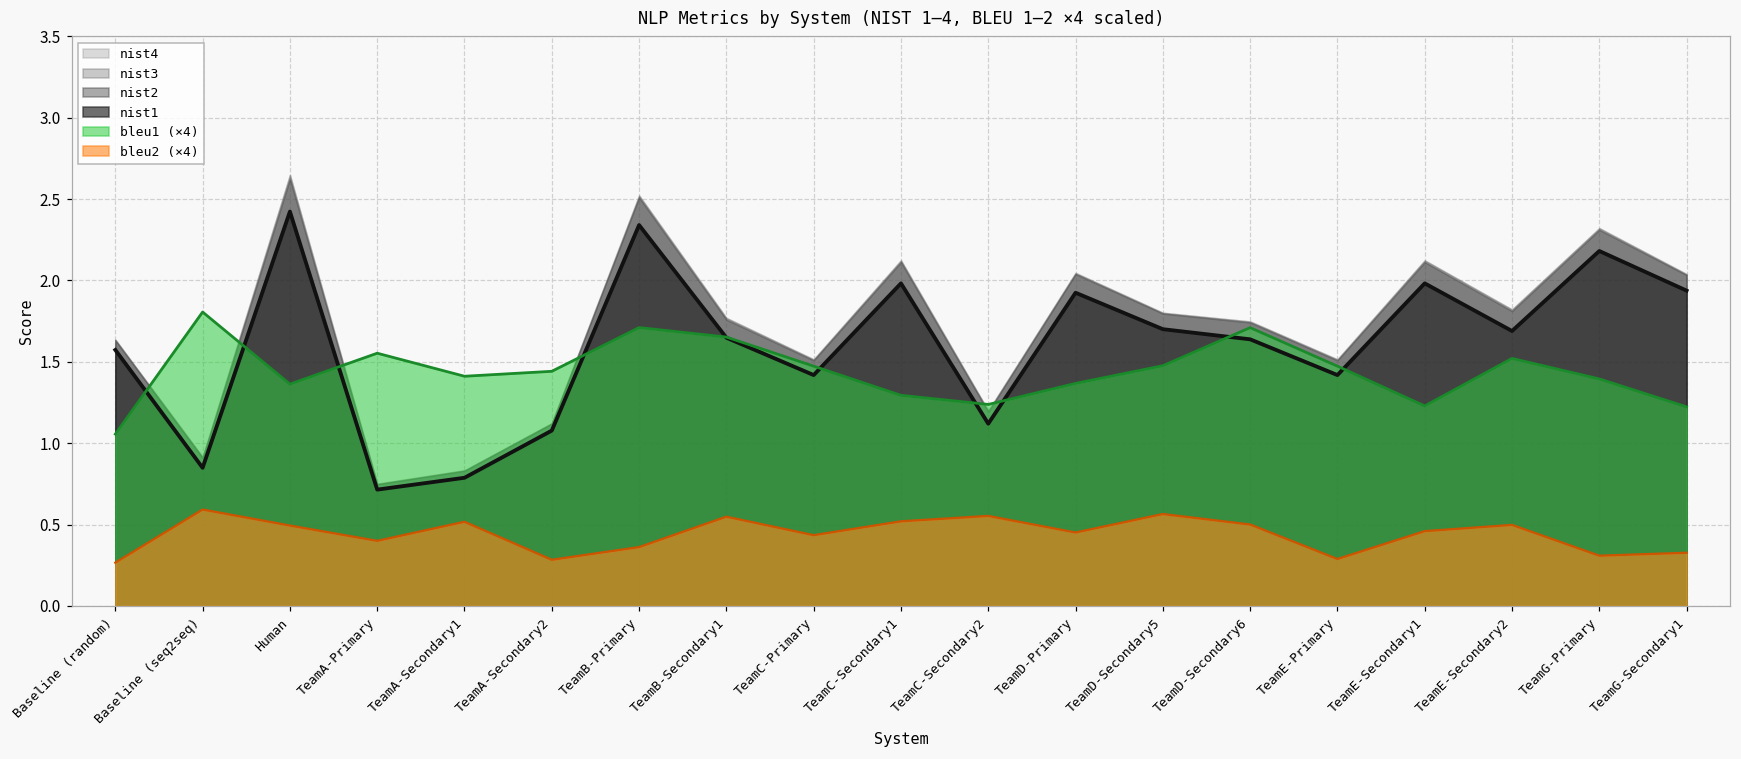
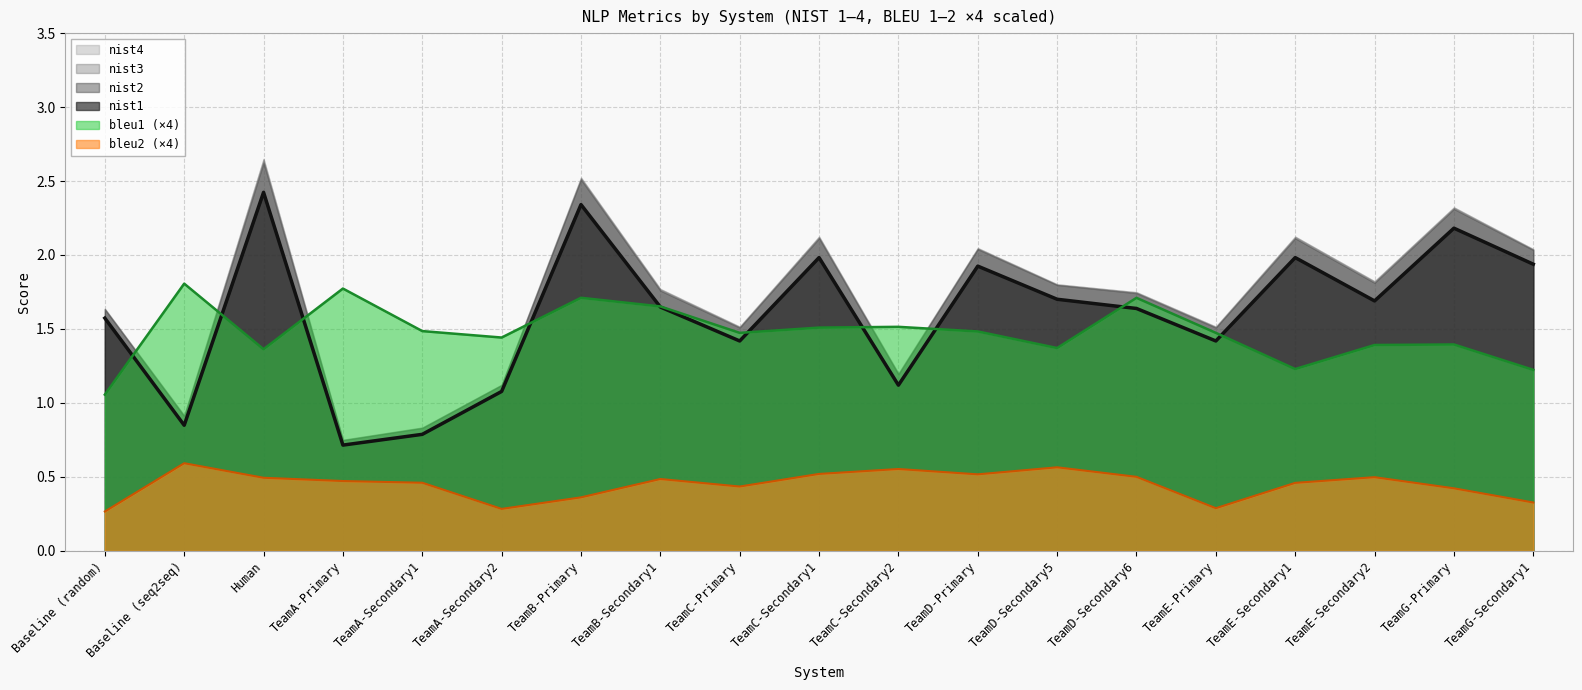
  {
    "bleu1 (×4)": {
      "Baseline (random)": 1.06,
      "Baseline (seq2seq)": 1.81,
      "Human": 1.36,
-     "TeamA-Primary": 1.55,
-     "TeamA-Secondary1": 1.41,
+     "TeamA-Primary": 1.77,
+     "TeamA-Secondary1": 1.49,
      "TeamA-Secondary2": 1.44,
      "TeamB-Primary": 1.71,
      "TeamC-Primary": 1.47,
-     "TeamC-Secondary1": 1.29,
-     "TeamC-Secondary2": 1.24,
-     "TeamD-Primary": 1.37,
-     "TeamD-Secondary5": 1.48,
+     "TeamC-Secondary1": 1.51,
+     "TeamC-Secondary2": 1.51,
+     "TeamD-Primary": 1.48,
+     "TeamD-Secondary5": 1.37,
      "TeamD-Secondary6": 1.71,
      "TeamE-Primary": 1.47,
      "TeamE-Secondary1": 1.23,
-     "TeamE-Secondary2": 1.52,
+     "TeamE-Secondary2": 1.39,
      "TeamG-Primary": 1.40,
      "TeamG-Secondary1": 1.22
    },
    "bleu2 (×4)": {
      "Baseline (random)": 0.27,
      "Baseline (seq2seq)": 0.59,
      "Human": 0.49,
-     "TeamA-Primary": 0.40,
-     "TeamA-Secondary1": 0.52,
+     "TeamA-Primary": 0.47,
+     "TeamA-Secondary1": 0.46,
      "TeamA-Secondary2": 0.28,
      "TeamB-Primary": 0.36,
-     "TeamB-Secondary1": 0.55,
+     "TeamB-Secondary1": 0.49,
      "TeamC-Primary": 0.43,
      "TeamC-Secondary1": 0.52,
      "TeamC-Secondary2": 0.55,
-     "TeamD-Primary": 0.45,
+     "TeamD-Primary": 0.52,
      "TeamD-Secondary5": 0.56,
      "TeamD-Secondary6": 0.50,
      "TeamE-Primary": 0.29,
      "TeamE-Secondary1": 0.46,
      "TeamE-Secondary2": 0.50,
-     "TeamG-Primary": 0.31,
+     "TeamG-Primary": 0.42,
      "TeamG-Secondary1": 0.33
    }
  }
